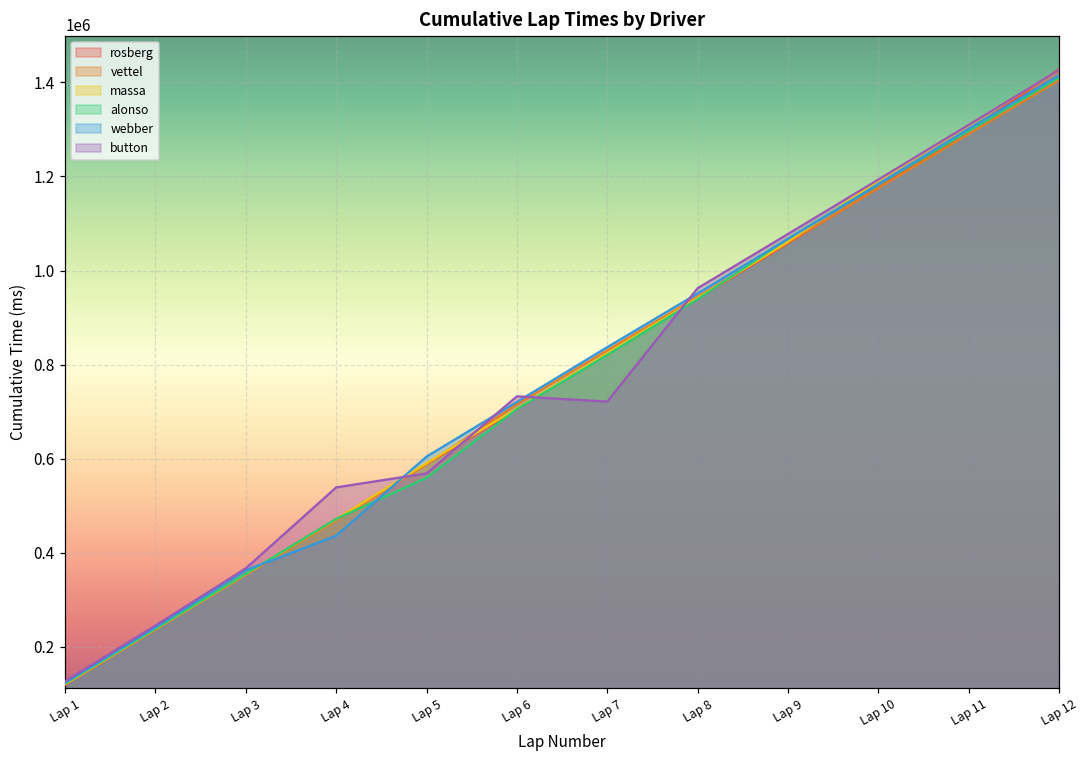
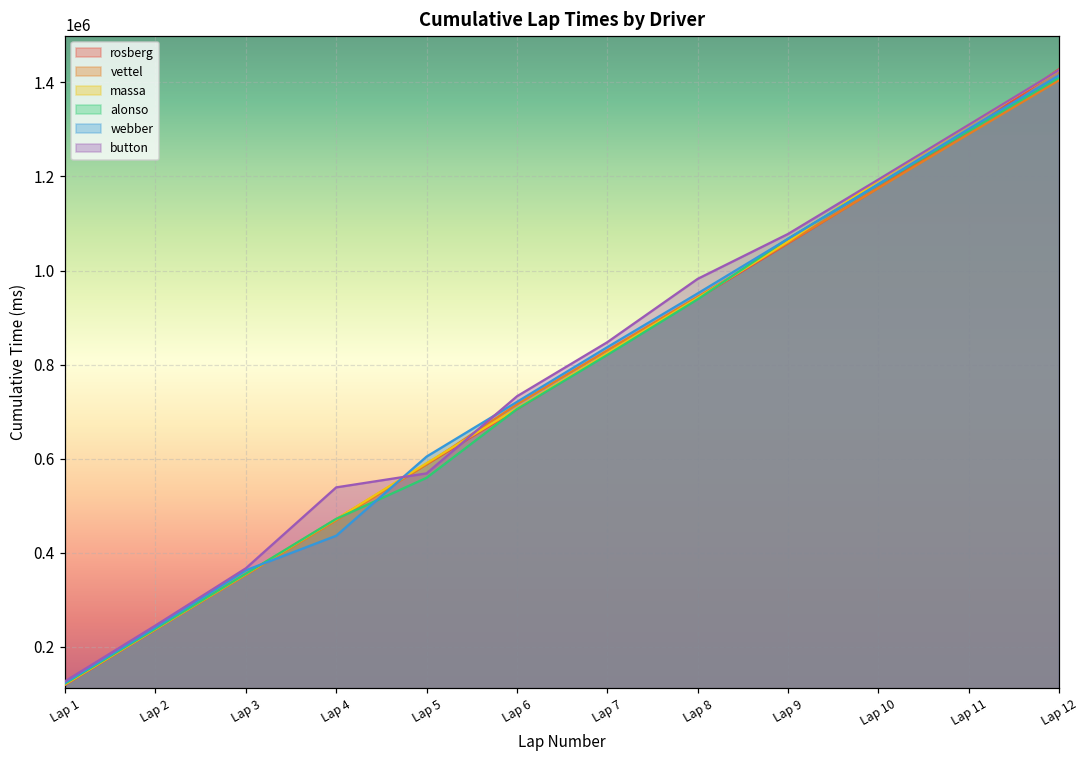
  {
    "alonso": {
      "Lap 5": 560000
    },
    "webber": {
      "Lap 4": 440000,
      "Lap 5": 600000,
      "Lap 7": 840000,
      "Lap 8": 950000
    },
    "button": {
      "Lap 4": 540000,
      "Lap 5": 570000,
      "Lap 6": 730000,
-     "Lap 7": 720000,
-     "Lap 8": 960000,
+     "Lap 7": 850000,
+     "Lap 8": 980000,
      "Lap 9": 1080000
    }
  }
